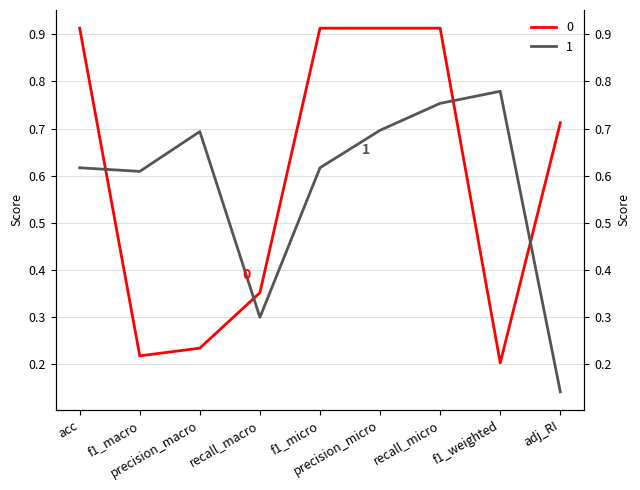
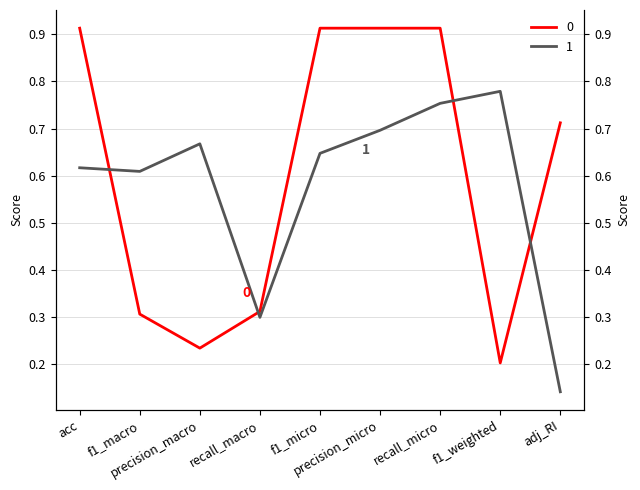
  {
    "0": {
      "acc": 0.91,
-     "f1_macro": 0.22,
+     "f1_macro": 0.31,
      "precision_macro": 0.23,
-     "recall_macro": 0.35,
+     "recall_macro": 0.31,
      "f1_micro": 0.91,
      "precision_micro": 0.91,
      "recall_micro": 0.91,
      "f1_weighted": 0.20,
      "adj_RI": 0.71
    },
    "1": {
      "acc": 0.62,
      "f1_macro": 0.61,
-     "precision_macro": 0.69,
+     "precision_macro": 0.67,
      "recall_macro": 0.30,
-     "f1_micro": 0.62,
+     "f1_micro": 0.65,
      "recall_micro": 0.75,
      "f1_weighted": 0.78,
      "adj_RI": 0.14
    }
  }
